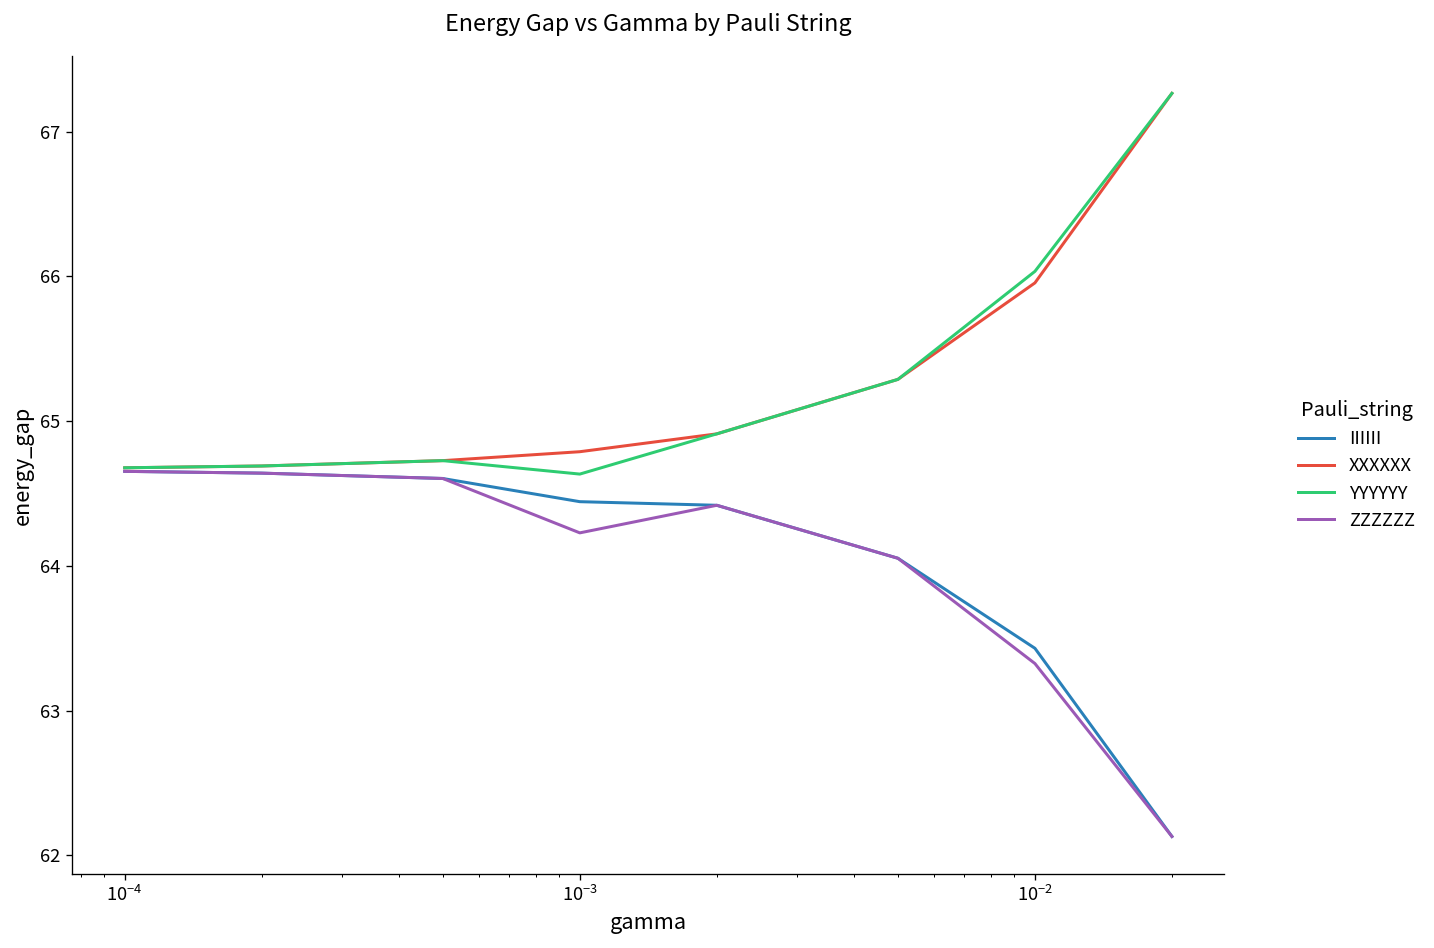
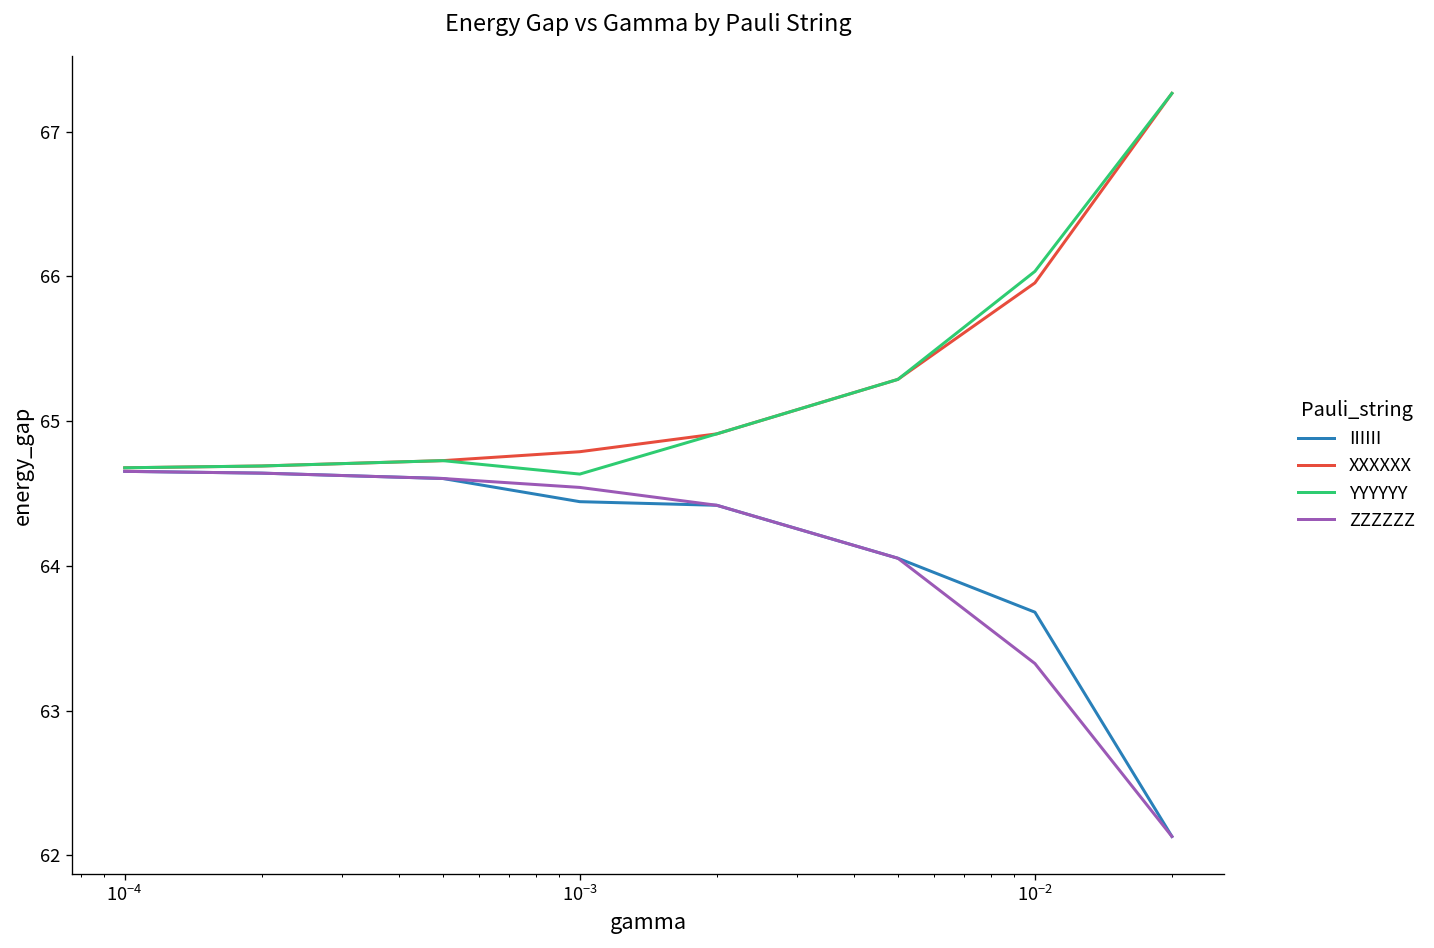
  {
    "IIIIII": {
      "10^-3": 64.44,
-     "10^-2": 63.43
+     "10^-2": 63.68
    },
    "XXXXXX": {
      "10^-3": 64.79,
      "10^-2": 65.96
    },
    "YYYYYY": {
      "10^-3": 64.63,
      "10^-2": 66.03
    },
    "ZZZZZZ": {
-     "10^-3": 64.23,
+     "10^-3": 64.54,
      "10^-2": 63.32
    }
  }
